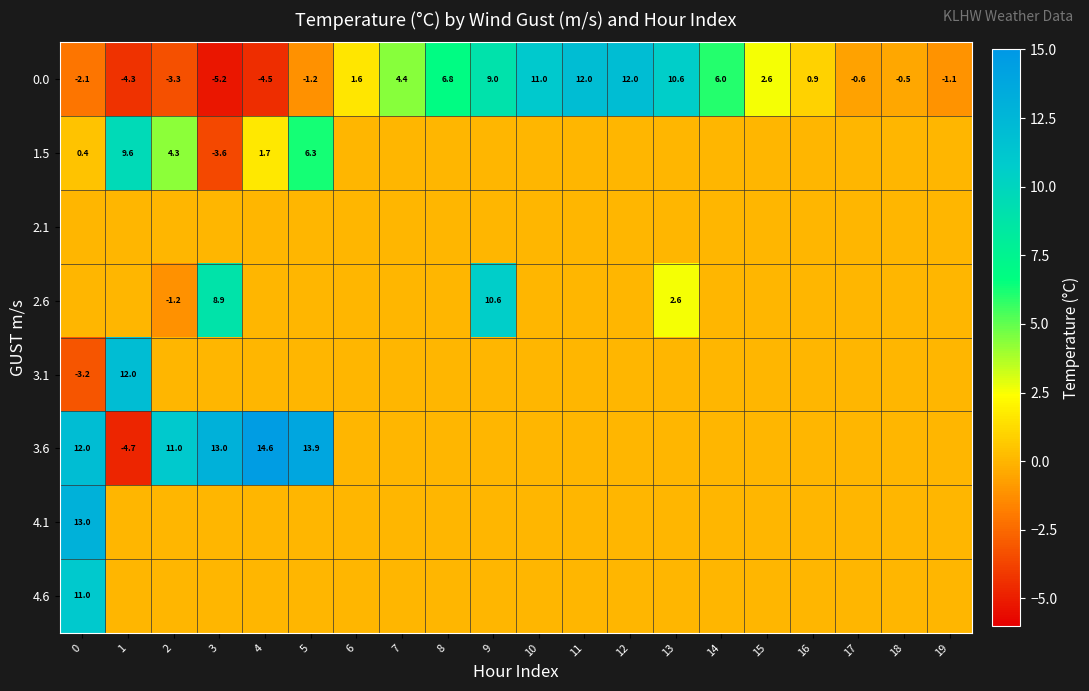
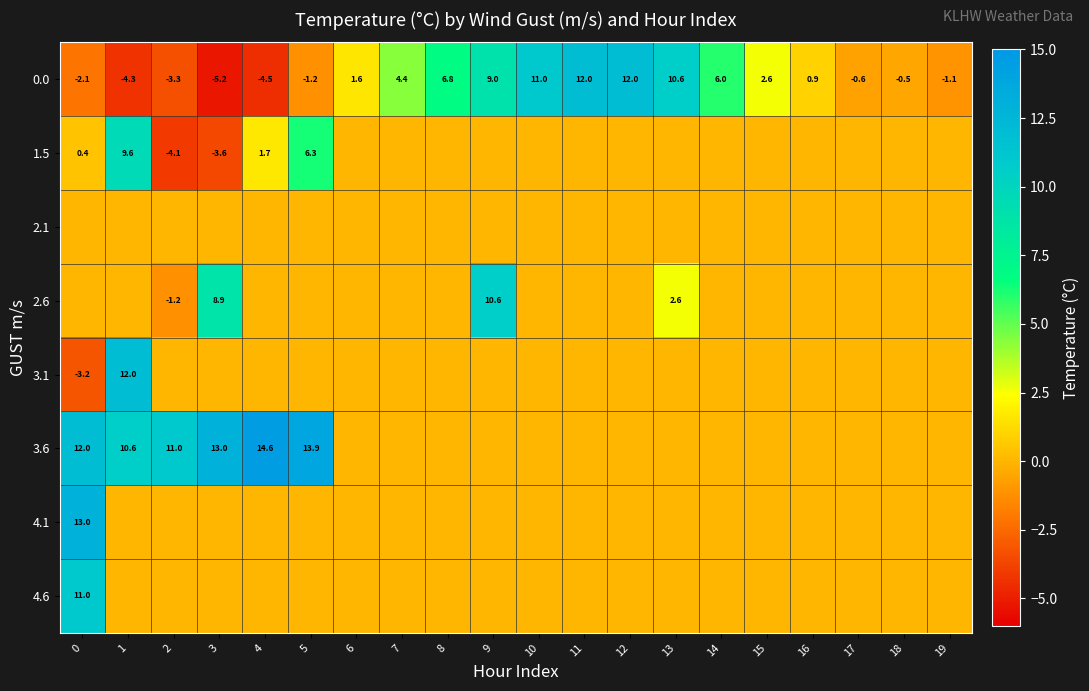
  {
    "0.0": {
      "0": -2.1,
      "1": -4.3,
      "2": -3.3,
      "3": -5.2,
      "4": -4.5,
      "5": -1.2,
      "6": 1.6,
      "7": 4.4,
      "8": 6.8,
      "9": 9.0,
      "10": 11.0,
      "11": 12.0,
      "12": 12.0,
      "13": 10.6,
      "14": 6.0,
      "15": 2.6,
      "16": 0.9,
      "17": -0.6,
      "18": -0.5,
      "19": -1.1
    },
    "1.5": {
      "0": 0.4,
      "1": 9.6,
-     "2": 4.3,
+     "2": -4.1,
      "3": -3.6,
      "4": 1.7,
      "5": 6.3
    },
    "2.6": {
      "2": -1.2,
      "3": 8.9,
      "9": 10.6,
      "13": 2.6
    },
    "3.1": {
      "0": -3.2,
      "1": 12.0
    },
    "3.6": {
      "0": 12.0,
-     "1": -4.7,
+     "1": 10.6,
      "2": 11.0,
      "3": 13.0,
      "4": 14.6,
      "5": 13.9
    },
    "4.1": {
      "0": 13.0
    },
    "4.6": {
      "0": 11.0
    }
  }
